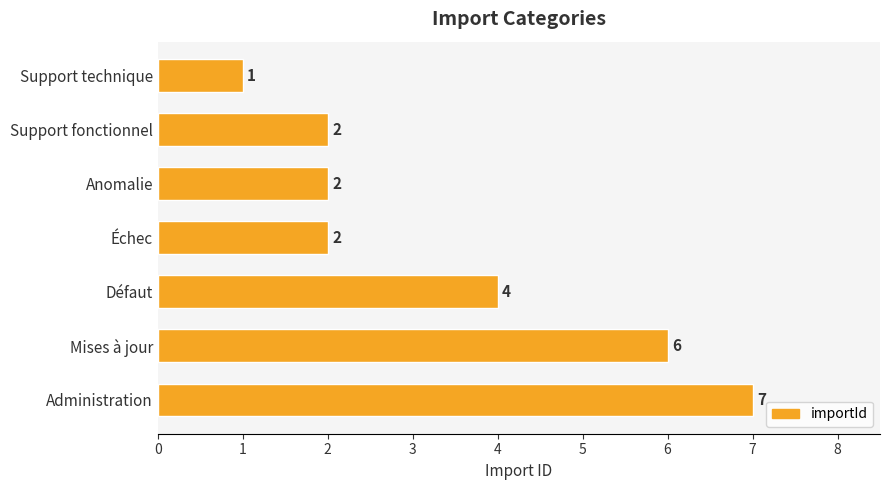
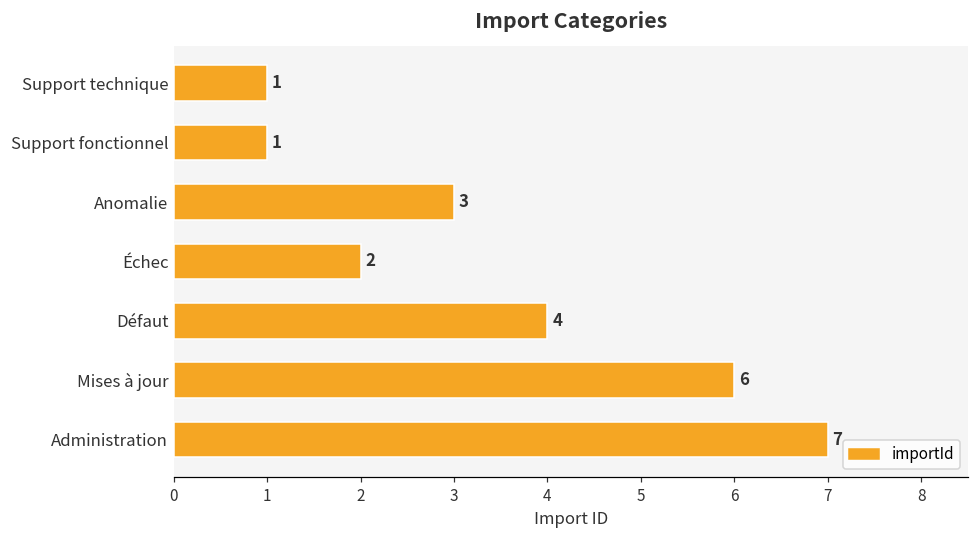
  {
    "Support technique": 1,
-   "Support fonctionnel": 2,
-   "Anomalie": 2,
+   "Support fonctionnel": 1,
+   "Anomalie": 3,
    "Échec": 2,
    "Défaut": 4,
    "Mises à jour": 6,
    "Administration": 7
  }
